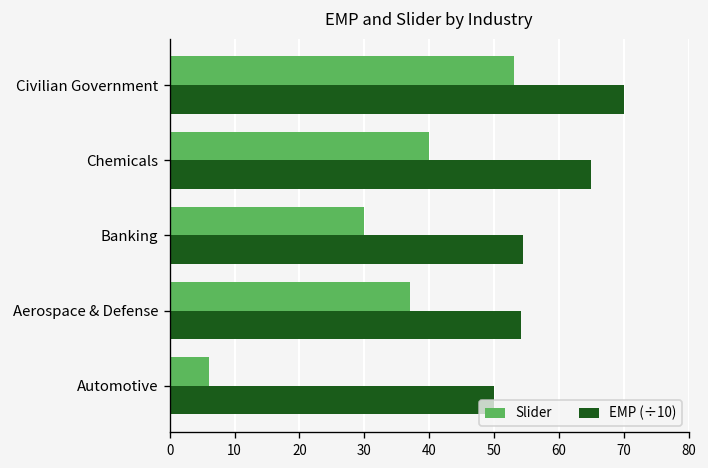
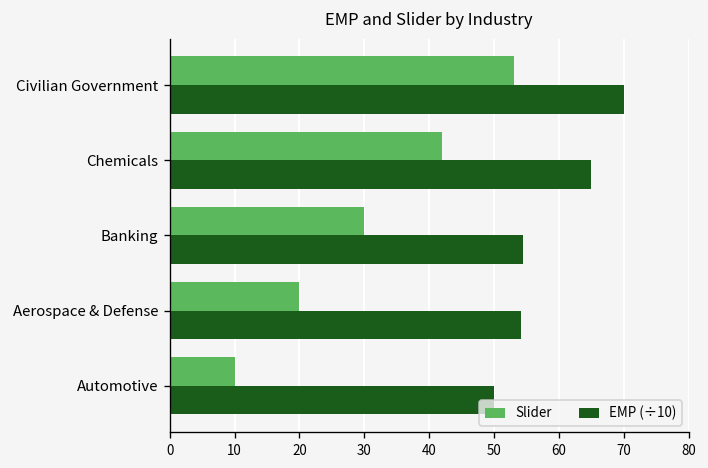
  {
    "Slider": {
      "Civilian Government": 53,
-     "Chemicals": 40,
+     "Chemicals": 42,
      "Banking": 30,
-     "Aerospace & Defense": 37,
-     "Automotive": 6
+     "Aerospace & Defense": 20,
+     "Automotive": 10
    },
    "EMP (÷10)": {
      "Civilian Government": 70,
      "Chemicals": 65,
      "Banking": 54,
      "Aerospace & Defense": 54,
      "Automotive": 50
    }
  }
